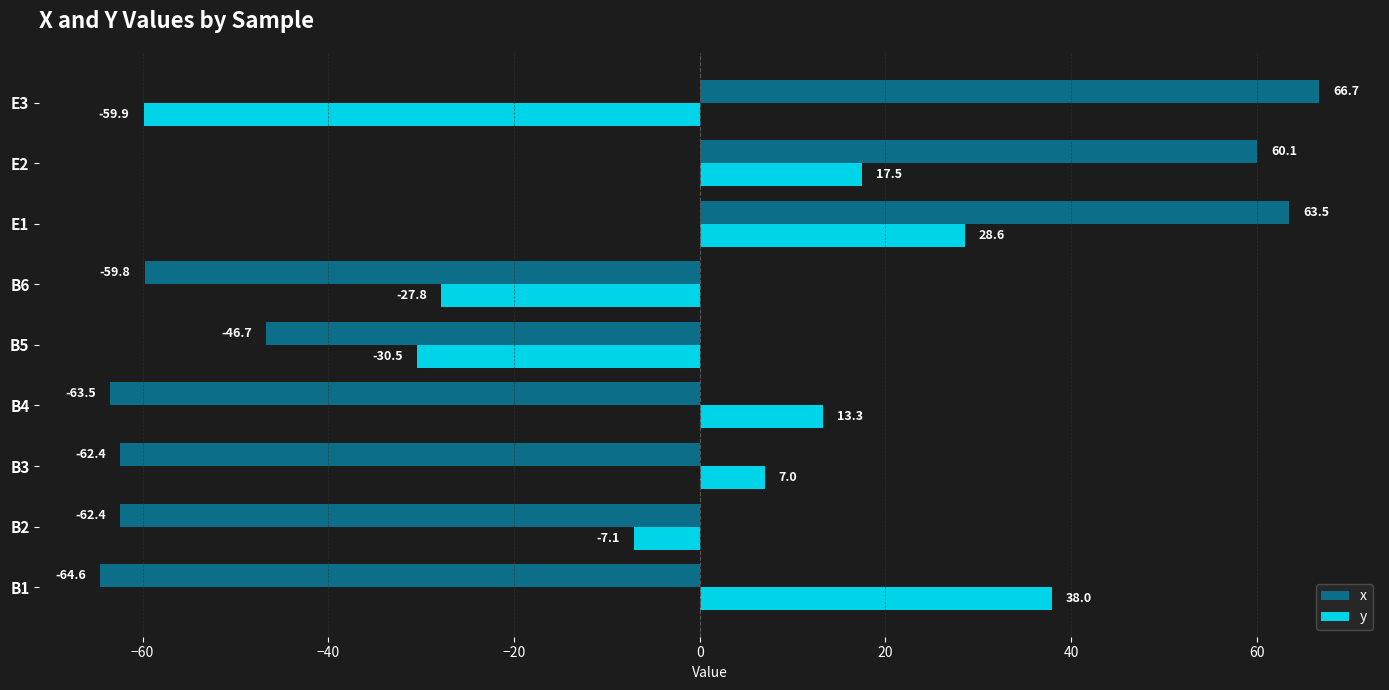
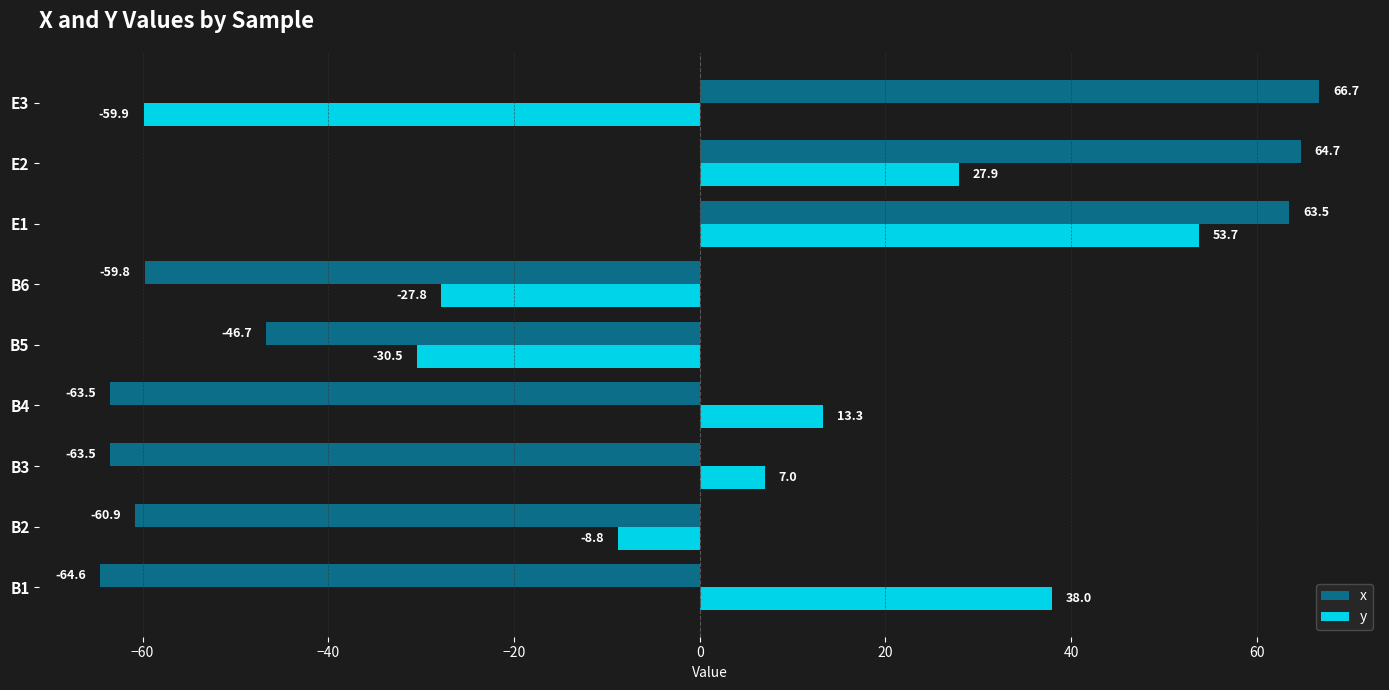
  {
    "x": {
      "E3": 66.7,
-     "E2": 60.1,
+     "E2": 64.7,
      "E1": 63.5,
      "B6": -59.8,
      "B5": -46.7,
      "B4": -63.5,
-     "B3": -62.4,
-     "B2": -62.4,
+     "B3": -63.5,
+     "B2": -60.9,
      "B1": -64.6
    },
    "y": {
      "E3": -59.9,
-     "E2": 17.5,
-     "E1": 28.6,
+     "E2": 27.9,
+     "E1": 53.7,
      "B6": -27.8,
      "B5": -30.5,
      "B4": 13.3,
      "B3": 7.0,
-     "B2": -7.1,
+     "B2": -8.8,
      "B1": 38.0
    }
  }
